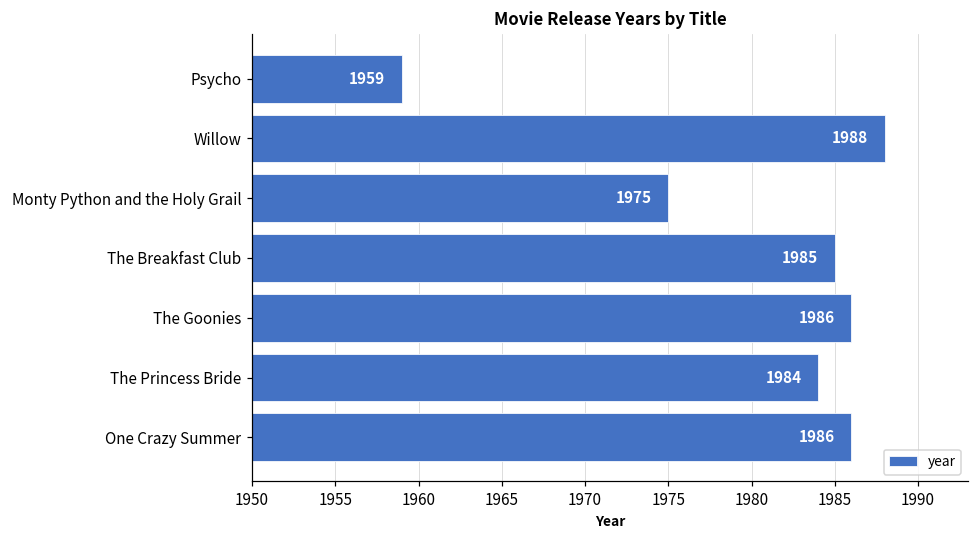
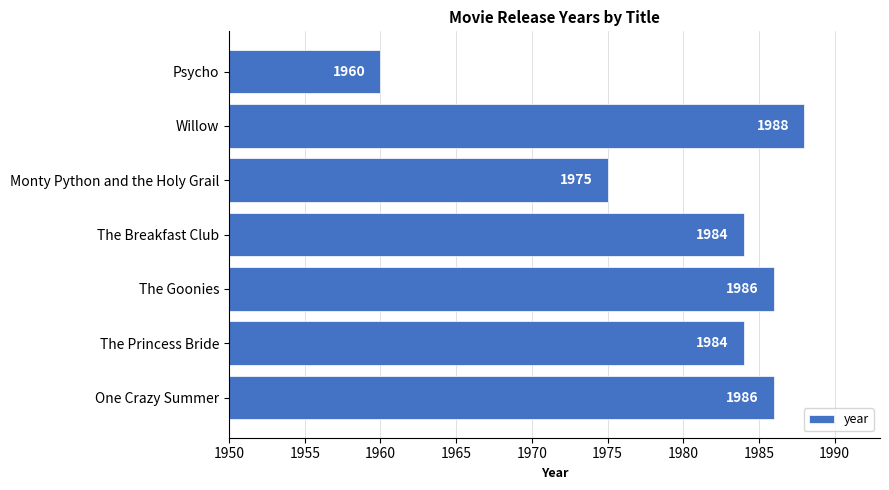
  {
-   "Psycho": 1959,
+   "Psycho": 1960,
    "Willow": 1988,
    "Monty Python and the Holy Grail": 1975,
-   "The Breakfast Club": 1985,
+   "The Breakfast Club": 1984,
    "The Goonies": 1986,
    "The Princess Bride": 1984,
    "One Crazy Summer": 1986
  }
